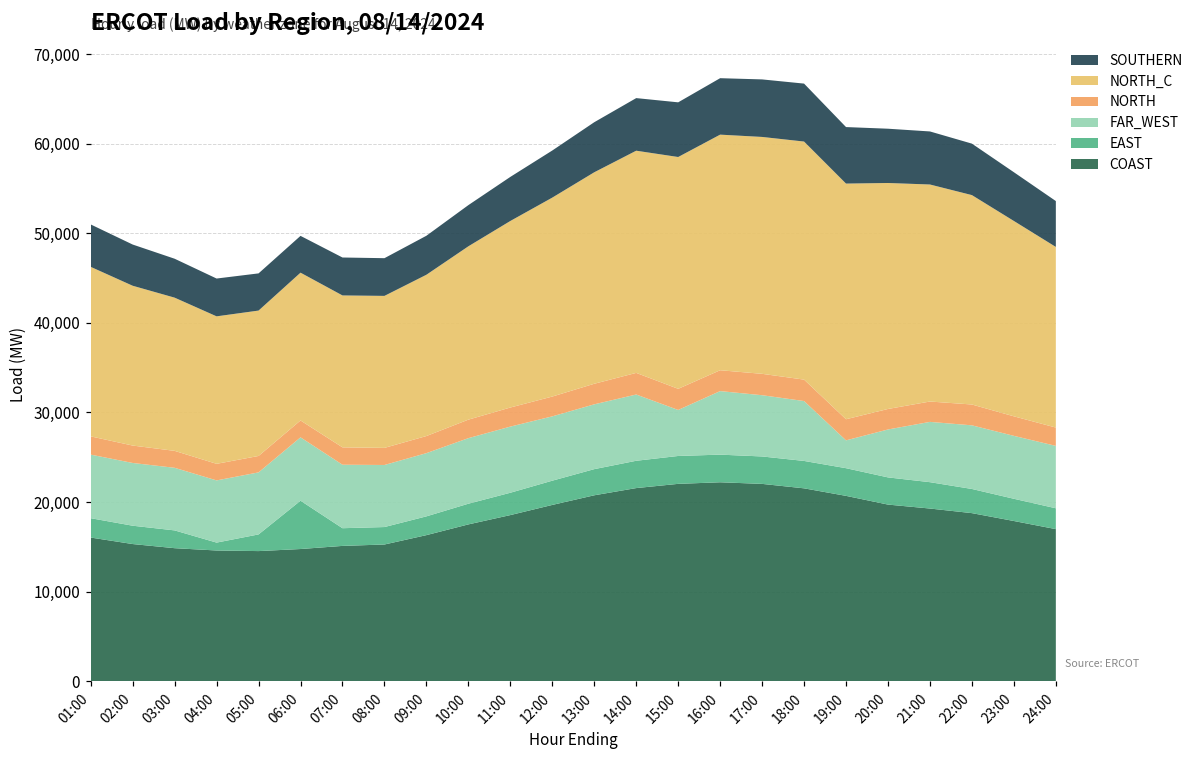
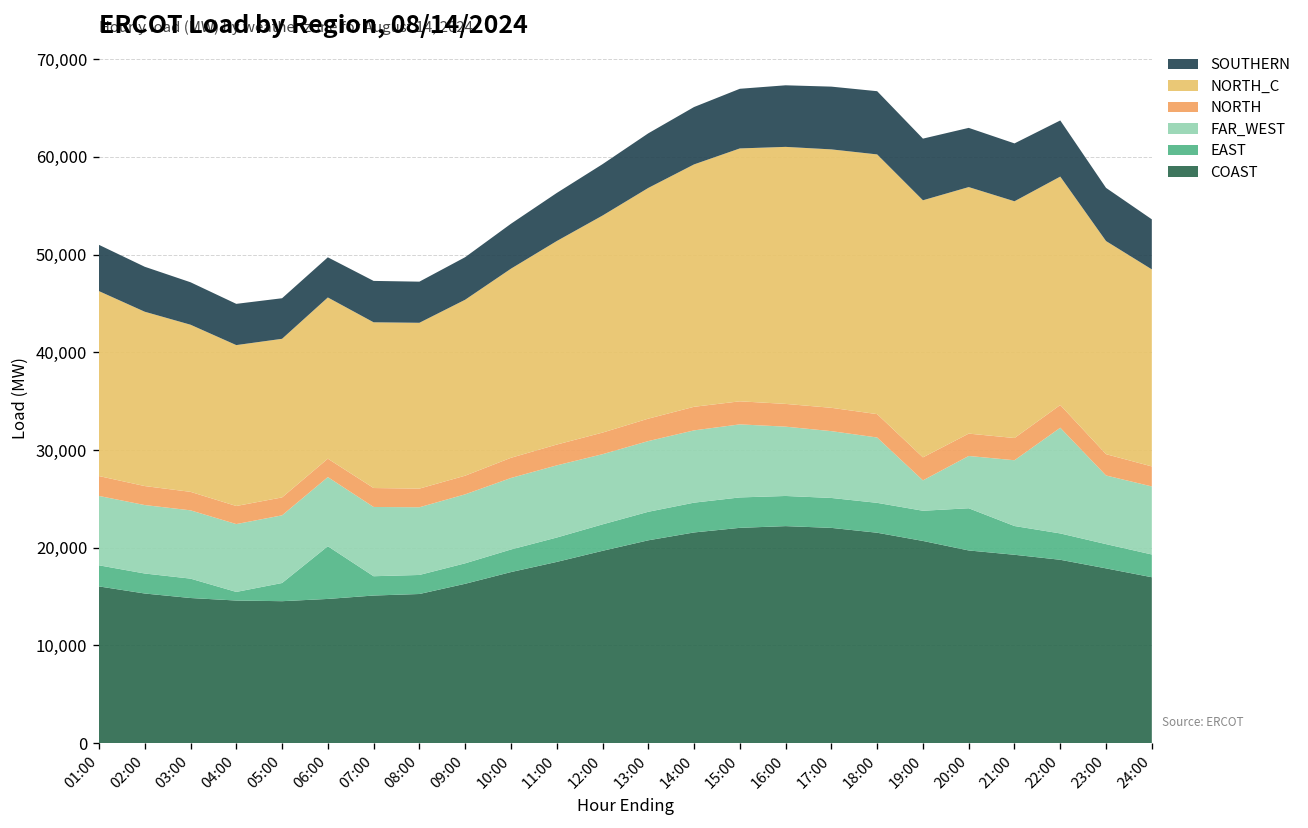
  {
    "EAST": {
      "01:00": "2,000",
      "02:00": "2,000",
      "03:00": "2,000",
      "04:00": "1,000",
      "05:00": "2,000",
      "06:00": "5,000",
      "07:00": "2,000",
      "08:00": "2,000",
      "09:00": "2,000",
      "10:00": "2,000",
      "11:00": "2,000",
      "12:00": "3,000",
      "13:00": "3,000",
      "14:00": "3,000",
      "15:00": "3,000",
      "16:00": "3,000",
      "17:00": "3,000",
      "18:00": "3,000",
      "19:00": "3,000",
-     "20:00": "3,000",
+     "20:00": "4,000",
      "21:00": "3,000",
      "22:00": "3,000",
      "23:00": "2,000",
      "24:00": "2,000"
    },
    "FAR_WEST": {
      "01:00": "7,000",
      "02:00": "7,000",
      "03:00": "7,000",
      "04:00": "7,000",
      "05:00": "7,000",
      "06:00": "7,000",
      "07:00": "7,000",
      "08:00": "7,000",
      "09:00": "7,000",
      "10:00": "7,000",
      "11:00": "7,000",
      "12:00": "7,000",
      "13:00": "7,000",
      "14:00": "7,000",
-     "15:00": "5,000",
+     "15:00": "7,000",
      "16:00": "7,000",
      "17:00": "7,000",
      "18:00": "7,000",
      "19:00": "3,000",
      "20:00": "5,000",
      "21:00": "7,000",
-     "22:00": "7,000",
+     "22:00": "11,000",
      "23:00": "7,000",
      "24:00": "7,000"
    }
  }
